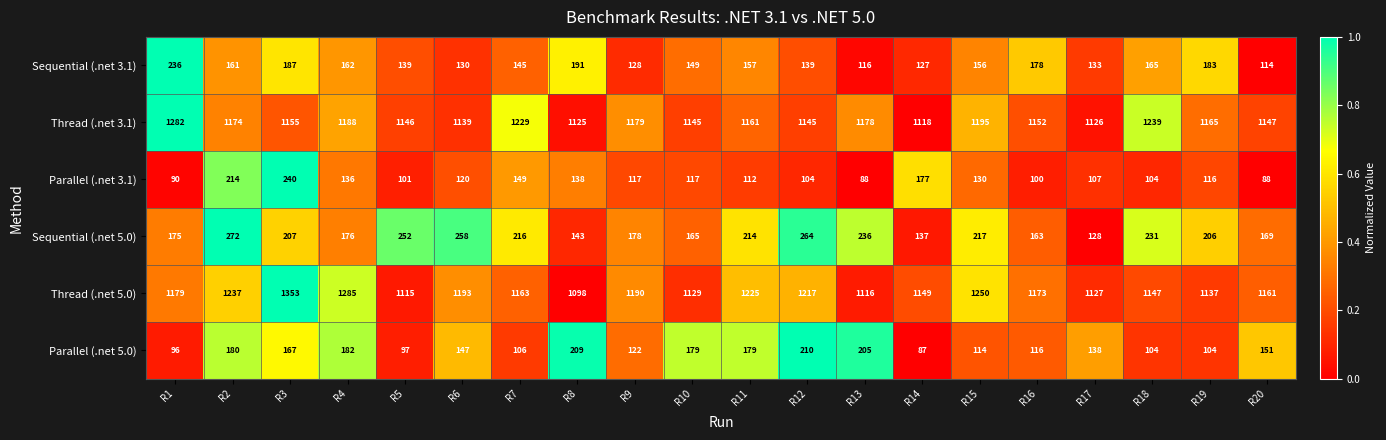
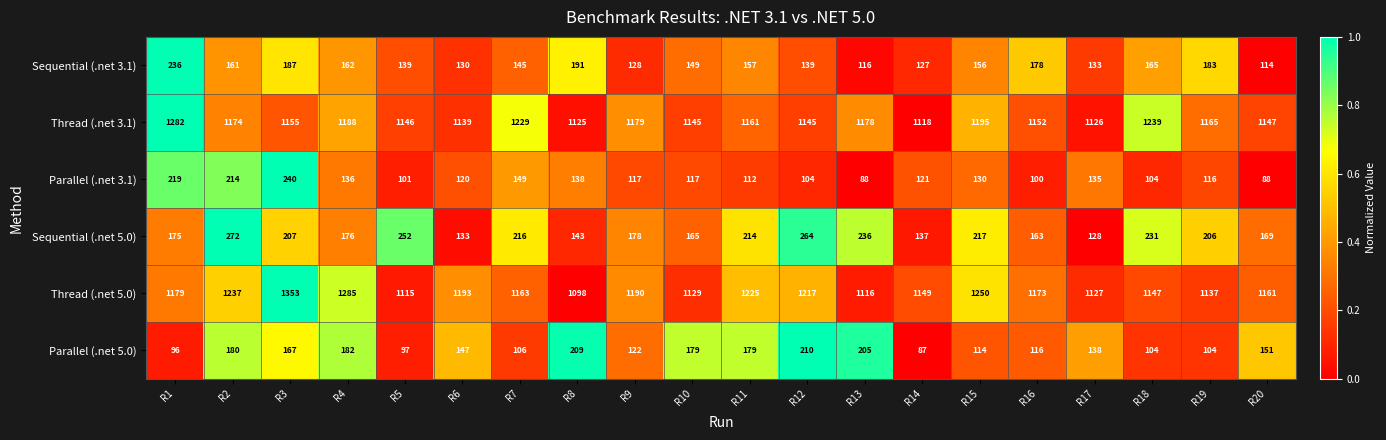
  {
    "Sequential (.net 3.1)": {
      "R1": 236,
      "R2": 161,
      "R3": 187,
      "R4": 162,
      "R5": 139,
      "R6": 130,
      "R7": 145,
      "R8": 191,
      "R9": 128,
      "R10": 149,
      "R11": 157,
      "R12": 139,
      "R13": 116,
      "R14": 127,
      "R15": 156,
      "R16": 178,
      "R17": 133,
      "R18": 165,
      "R19": 183,
      "R20": 114
    },
    "Thread (.net 3.1)": {
      "R1": 1282,
      "R2": 1174,
      "R3": 1155,
      "R4": 1188,
      "R5": 1146,
      "R6": 1139,
      "R7": 1229,
      "R8": 1125,
      "R9": 1179,
      "R10": 1145,
      "R11": 1161,
      "R12": 1145,
      "R13": 1178,
      "R14": 1118,
      "R15": 1195,
      "R16": 1152,
      "R17": 1126,
      "R18": 1239,
      "R19": 1165,
      "R20": 1147
    },
    "Parallel (.net 3.1)": {
-     "R1": 90,
+     "R1": 219,
      "R2": 214,
      "R3": 240,
      "R4": 136,
      "R5": 101,
      "R6": 120,
      "R7": 149,
      "R8": 138,
      "R9": 117,
      "R10": 117,
      "R11": 112,
      "R12": 104,
      "R13": 88,
-     "R14": 177,
+     "R14": 121,
      "R15": 130,
      "R16": 100,
-     "R17": 107,
+     "R17": 135,
      "R18": 104,
      "R19": 116,
      "R20": 88
    },
    "Sequential (.net 5.0)": {
      "R1": 175,
      "R2": 272,
      "R3": 207,
      "R4": 176,
      "R5": 252,
-     "R6": 258,
+     "R6": 133,
      "R7": 216,
      "R8": 143,
      "R9": 178,
      "R10": 165,
      "R11": 214,
      "R12": 264,
      "R13": 236,
      "R14": 137,
      "R15": 217,
      "R16": 163,
      "R17": 128,
      "R18": 231,
      "R19": 206,
      "R20": 169
    },
    "Thread (.net 5.0)": {
      "R1": 1179,
      "R2": 1237,
      "R3": 1353,
      "R4": 1285,
      "R5": 1115,
      "R6": 1193,
      "R7": 1163,
      "R8": 1098,
      "R9": 1190,
      "R10": 1129,
      "R11": 1225,
      "R12": 1217,
      "R13": 1116,
      "R14": 1149,
      "R15": 1250,
      "R16": 1173,
      "R17": 1127,
      "R18": 1147,
      "R19": 1137,
      "R20": 1161
    },
    "Parallel (.net 5.0)": {
      "R1": 96,
      "R2": 180,
      "R3": 167,
      "R4": 182,
      "R5": 97,
      "R6": 147,
      "R7": 106,
      "R8": 209,
      "R9": 122,
      "R10": 179,
      "R11": 179,
      "R12": 210,
      "R13": 205,
      "R14": 87,
      "R15": 114,
      "R16": 116,
      "R17": 138,
      "R18": 104,
      "R19": 104,
      "R20": 151
    }
  }
